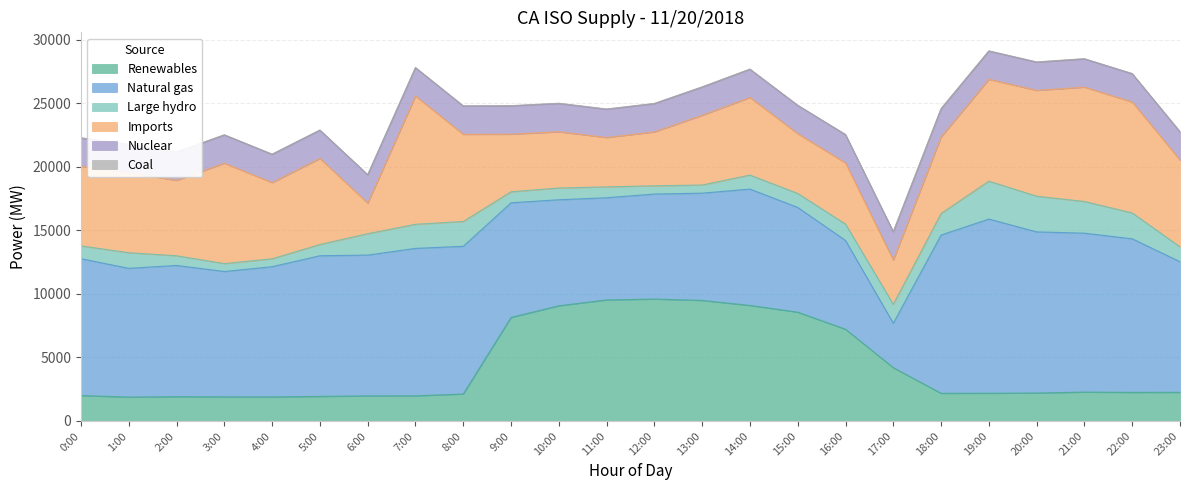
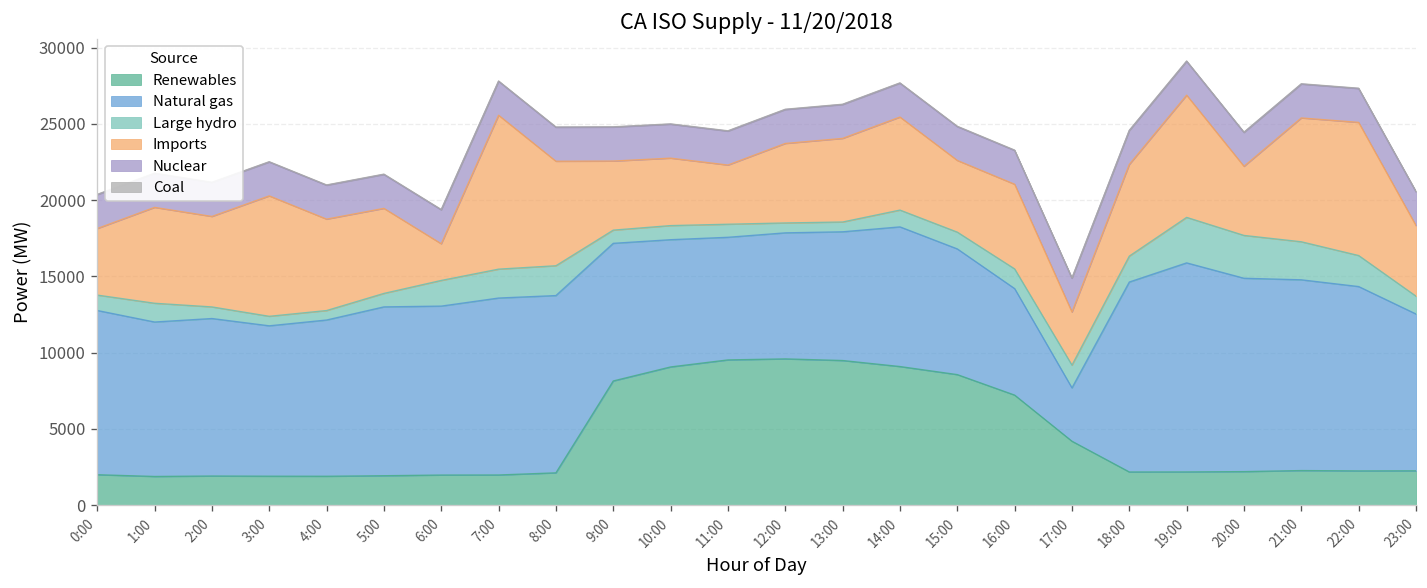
  {
    "Imports": {
-     "0:00": 6300,
+     "0:00": 4400,
      "2:00": 5900,
      "3:00": 7900,
      "4:00": 6000,
-     "5:00": 6800,
+     "5:00": 5600,
      "6:00": 2400,
      "7:00": 10100,
      "8:00": 6900,
      "9:00": 4500,
      "10:00": 4400,
      "11:00": 3900,
-     "12:00": 4200,
+     "12:00": 5200,
      "13:00": 5500,
      "14:00": 6100,
      "15:00": 4700,
-     "16:00": 4800,
+     "16:00": 5600,
      "17:00": 3500,
      "18:00": 6000,
      "19:00": 8000,
-     "20:00": 8300,
-     "21:00": 9000,
+     "20:00": 4500,
+     "21:00": 8100,
      "22:00": 8700,
-     "23:00": 6800
+     "23:00": 4600
    }
  }
